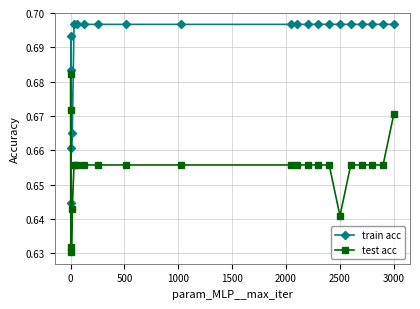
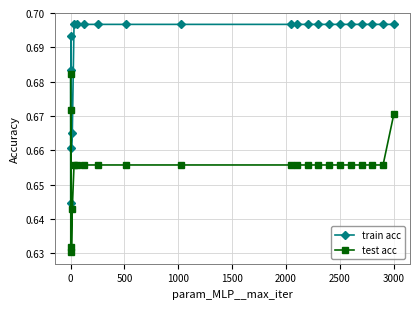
  {
    "train acc": {
      "2500": 0.697,
      "3000": 0.697
    },
    "test acc": {
-     "2500": 0.641,
+     "2500": 0.656,
      "3000": 0.671
    }
  }
